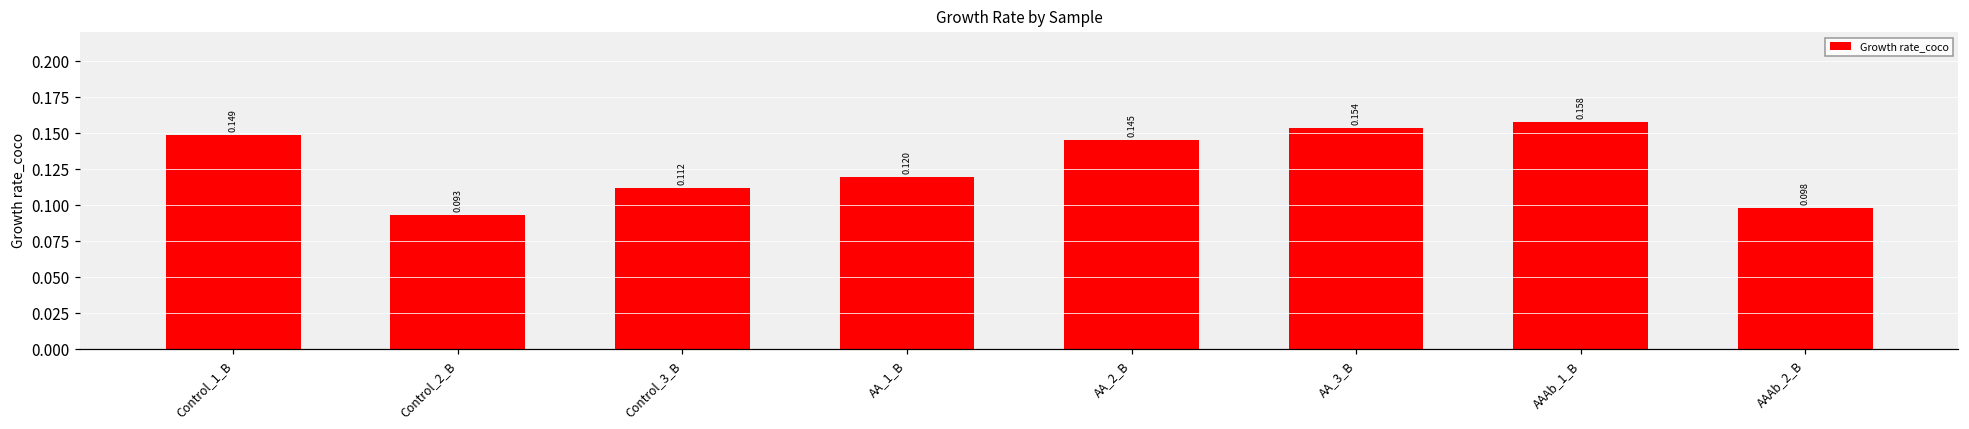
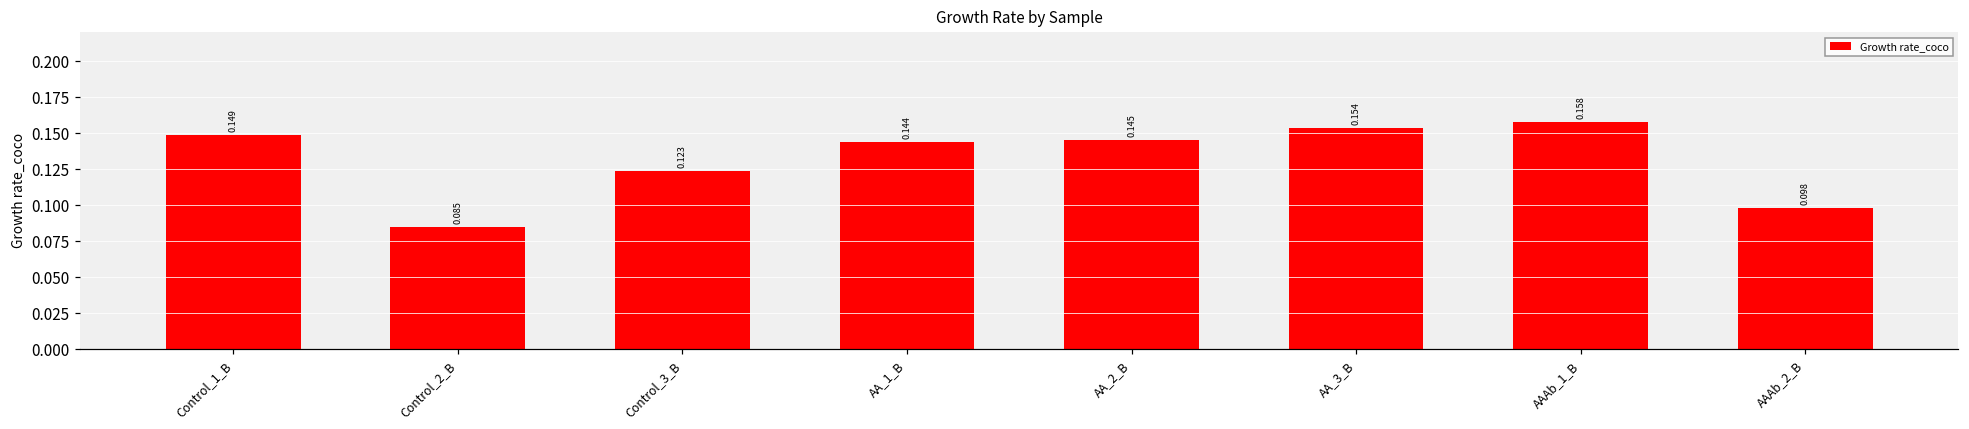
  {
    "Control_1_B": 0.149,
-   "Control_2_B": 0.093,
-   "Control_3_B": 0.112,
-   "AA_1_B": 0.120,
+   "Control_2_B": 0.085,
+   "Control_3_B": 0.123,
+   "AA_1_B": 0.144,
    "AA_2_B": 0.145,
    "AA_3_B": 0.154,
    "AAAb_1_B": 0.158,
    "AAAb_2_B": 0.098
  }
